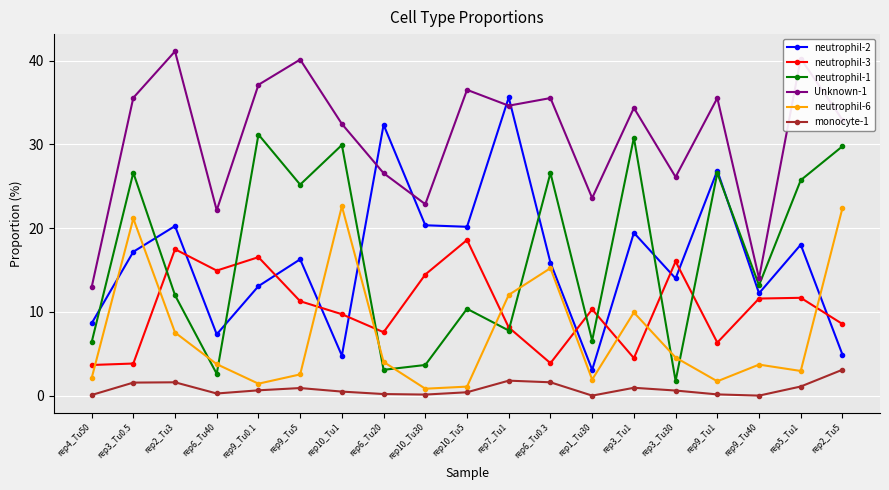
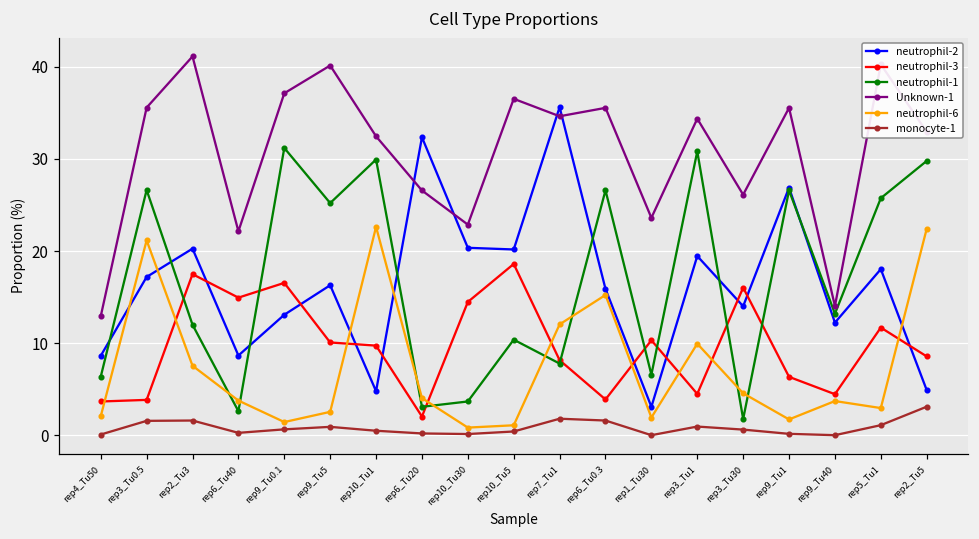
  {
    "neutrophil-2": {
      "rep4_Tu50": 9,
      "rep3_Tu0.5": 17,
      "rep2_Tu3": 20,
-     "rep6_Tu40": 7,
+     "rep6_Tu40": 9,
      "rep9_Tu0.1": 13,
      "rep9_Tu5": 16,
      "rep10_Tu1": 5,
      "rep6_Tu20": 32,
      "rep10_Tu30": 20,
      "rep10_Tu5": 20,
      "rep7_Tu1": 36,
      "rep6_Tu0.3": 16,
      "rep1_Tu30": 3,
      "rep3_Tu1": 19,
      "rep3_Tu30": 14,
      "rep9_Tu40": 12,
      "rep5_Tu1": 18,
      "rep2_Tu5": 5
    },
    "neutrophil-3": {
      "rep4_Tu50": 4,
      "rep3_Tu0.5": 4,
      "rep2_Tu3": 17,
      "rep6_Tu40": 15,
      "rep9_Tu0.1": 17,
-     "rep9_Tu5": 11,
+     "rep9_Tu5": 10,
      "rep10_Tu1": 10,
-     "rep6_Tu20": 8,
+     "rep6_Tu20": 2,
      "rep10_Tu30": 14,
      "rep10_Tu5": 19,
      "rep7_Tu1": 8,
      "rep6_Tu0.3": 4,
      "rep1_Tu30": 10,
      "rep3_Tu1": 4,
      "rep3_Tu30": 16,
      "rep9_Tu1": 6,
-     "rep9_Tu40": 12,
+     "rep9_Tu40": 4,
      "rep5_Tu1": 12,
      "rep2_Tu5": 9
    },
    "neutrophil-1": {
      "rep4_Tu50": 6,
      "rep3_Tu0.5": 27,
      "rep2_Tu3": 12,
      "rep6_Tu40": 3,
      "rep9_Tu0.1": 31,
      "rep9_Tu5": 25,
      "rep10_Tu1": 30,
      "rep6_Tu20": 3,
      "rep10_Tu30": 4,
      "rep10_Tu5": 10,
      "rep7_Tu1": 8,
      "rep6_Tu0.3": 27,
      "rep1_Tu30": 7,
      "rep3_Tu1": 31,
      "rep3_Tu30": 2,
      "rep9_Tu40": 13,
      "rep5_Tu1": 26,
      "rep2_Tu5": 30
    },
    "Unknown-1": {
      "rep4_Tu50": 13,
      "rep3_Tu0.5": 36,
      "rep2_Tu3": 41,
      "rep6_Tu40": 22,
      "rep9_Tu0.1": 37,
      "rep9_Tu5": 40,
      "rep10_Tu1": 32,
      "rep6_Tu20": 27,
      "rep10_Tu30": 23,
      "rep10_Tu5": 37,
      "rep7_Tu1": 35,
      "rep6_Tu0.3": 36,
      "rep1_Tu30": 24,
      "rep3_Tu1": 34,
      "rep3_Tu30": 26,
      "rep9_Tu1": 36,
      "rep9_Tu40": 14
    },
    "neutrophil-6": {
      "rep4_Tu50": 2,
      "rep3_Tu0.5": 21,
      "rep2_Tu3": 8,
      "rep6_Tu40": 4,
      "rep9_Tu0.1": 1,
      "rep9_Tu5": 3,
      "rep10_Tu1": 23,
      "rep6_Tu20": 4,
      "rep10_Tu30": 1,
      "rep10_Tu5": 1,
      "rep7_Tu1": 12,
      "rep6_Tu0.3": 15,
      "rep1_Tu30": 2,
      "rep3_Tu1": 10,
      "rep3_Tu30": 5,
      "rep9_Tu1": 2,
      "rep9_Tu40": 4,
      "rep5_Tu1": 3,
      "rep2_Tu5": 22
    },
    "monocyte-1": {
      "rep4_Tu50": 0,
      "rep3_Tu0.5": 2,
      "rep2_Tu3": 2,
      "rep6_Tu40": 0,
      "rep9_Tu0.1": 1,
      "rep9_Tu5": 1,
      "rep10_Tu1": 0,
      "rep6_Tu20": 0,
      "rep10_Tu30": 0,
      "rep10_Tu5": 0,
      "rep7_Tu1": 2,
      "rep6_Tu0.3": 2,
      "rep1_Tu30": 0,
      "rep3_Tu1": 1,
      "rep3_Tu30": 1,
      "rep9_Tu1": 0,
      "rep9_Tu40": 0,
      "rep5_Tu1": 1,
      "rep2_Tu5": 3
    }
  }
